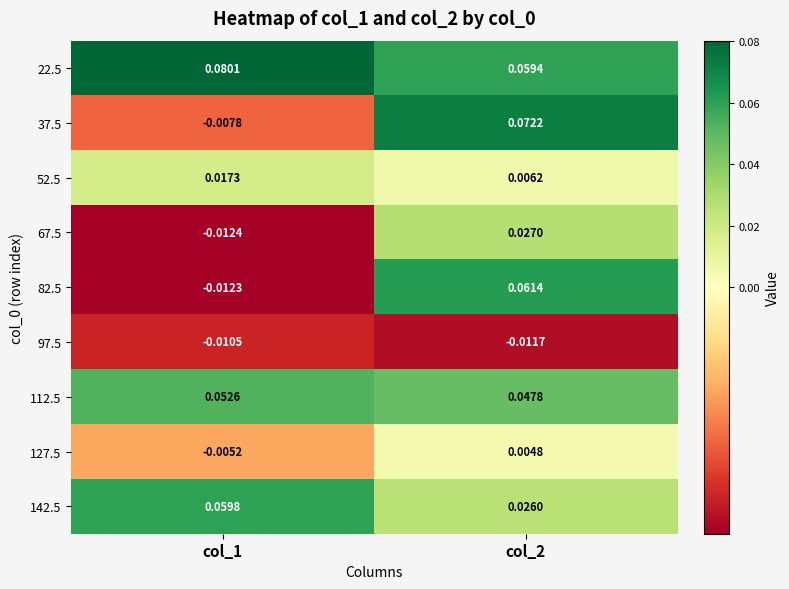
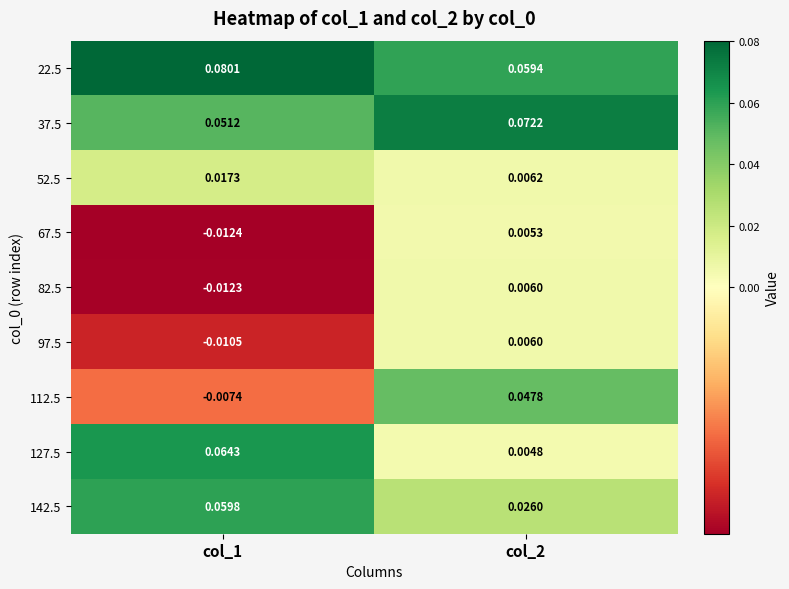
  {
    "22.5": {
      "col_1": 0.0801,
      "col_2": 0.0594
    },
    "37.5": {
-     "col_1": -0.0078,
+     "col_1": 0.0512,
      "col_2": 0.0722
    },
    "52.5": {
      "col_1": 0.0173,
      "col_2": 0.0062
    },
    "67.5": {
      "col_1": -0.0124,
-     "col_2": 0.0270
+     "col_2": 0.0053
    },
    "82.5": {
      "col_1": -0.0123,
-     "col_2": 0.0614
+     "col_2": 0.0060
    },
    "97.5": {
      "col_1": -0.0105,
-     "col_2": -0.0117
+     "col_2": 0.0060
    },
    "112.5": {
-     "col_1": 0.0526,
+     "col_1": -0.0074,
      "col_2": 0.0478
    },
    "127.5": {
-     "col_1": -0.0052,
+     "col_1": 0.0643,
      "col_2": 0.0048
    },
    "142.5": {
      "col_1": 0.0598,
      "col_2": 0.0260
    }
  }
